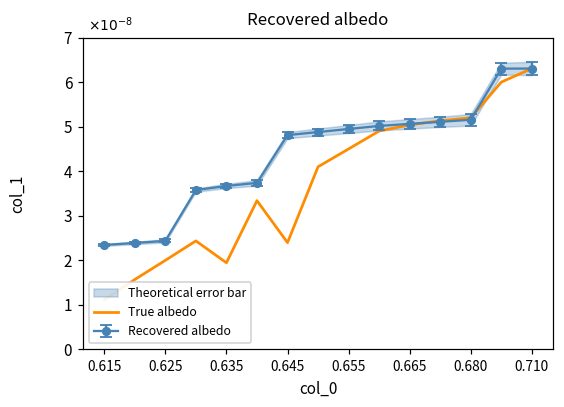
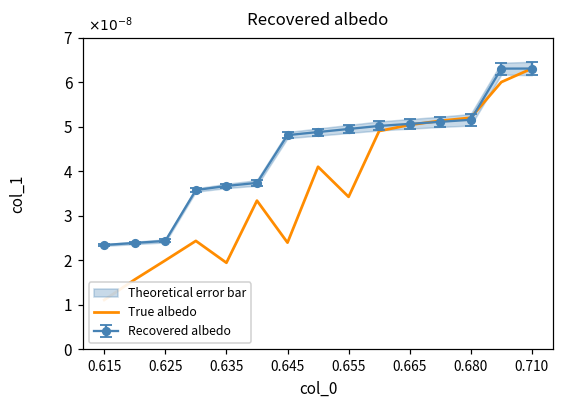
  {
    "True albedo": {
      "0.625": 2.0,
      "0.635": 1.9,
      "0.645": 2.4,
-     "0.655": 4.5
+     "0.655": 3.4
    }
  }
